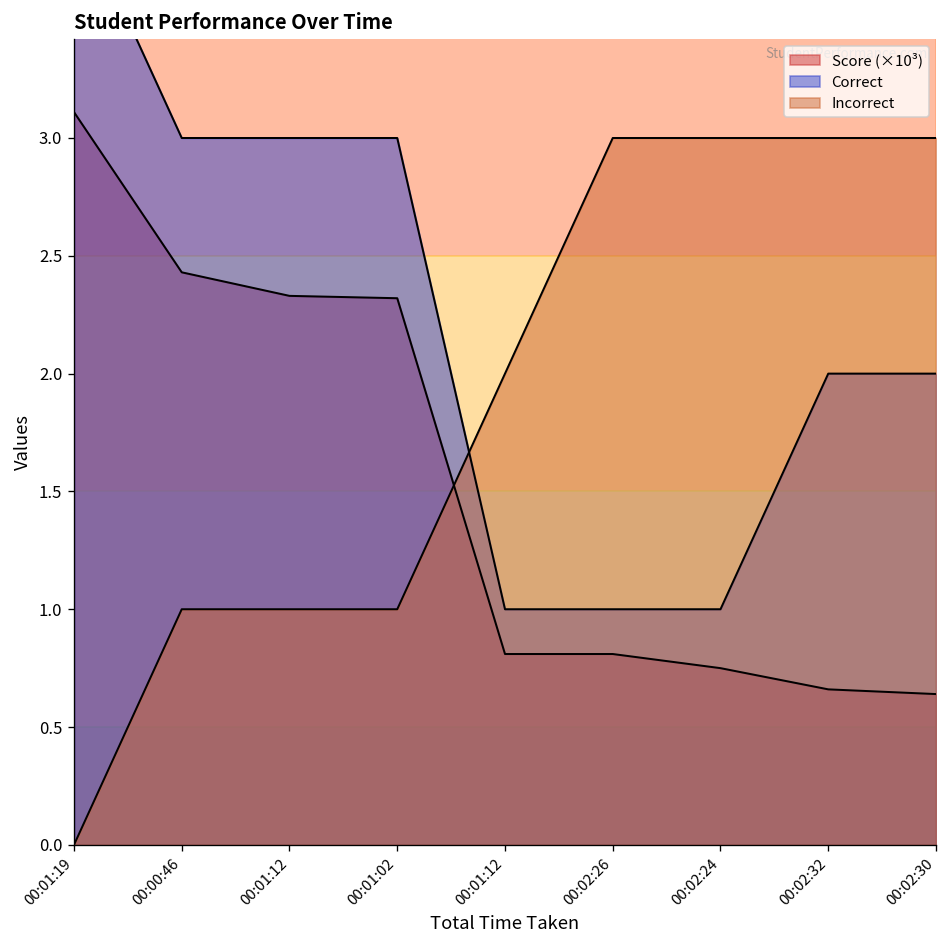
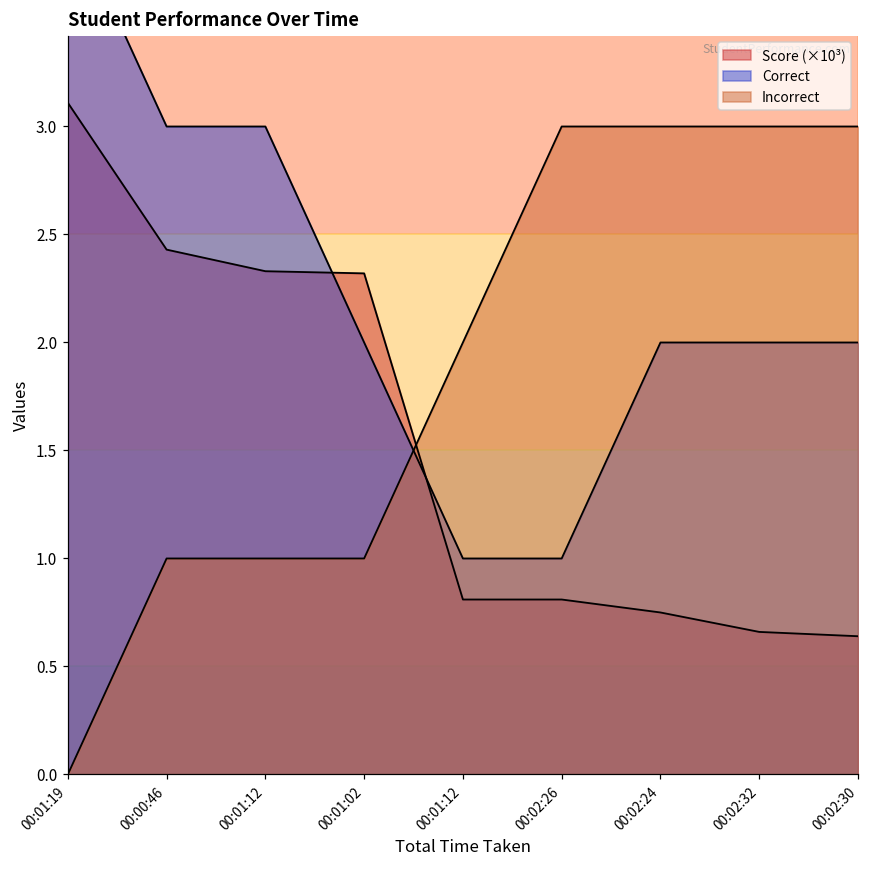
  {
    "Correct": {
      "00:00:46": 3,
-     "00:01:02": 3,
+     "00:01:02": 2,
      "00:02:26": 1,
-     "00:02:24": 1,
+     "00:02:24": 2,
      "00:02:32": 2,
      "00:02:30": 2
    }
  }
